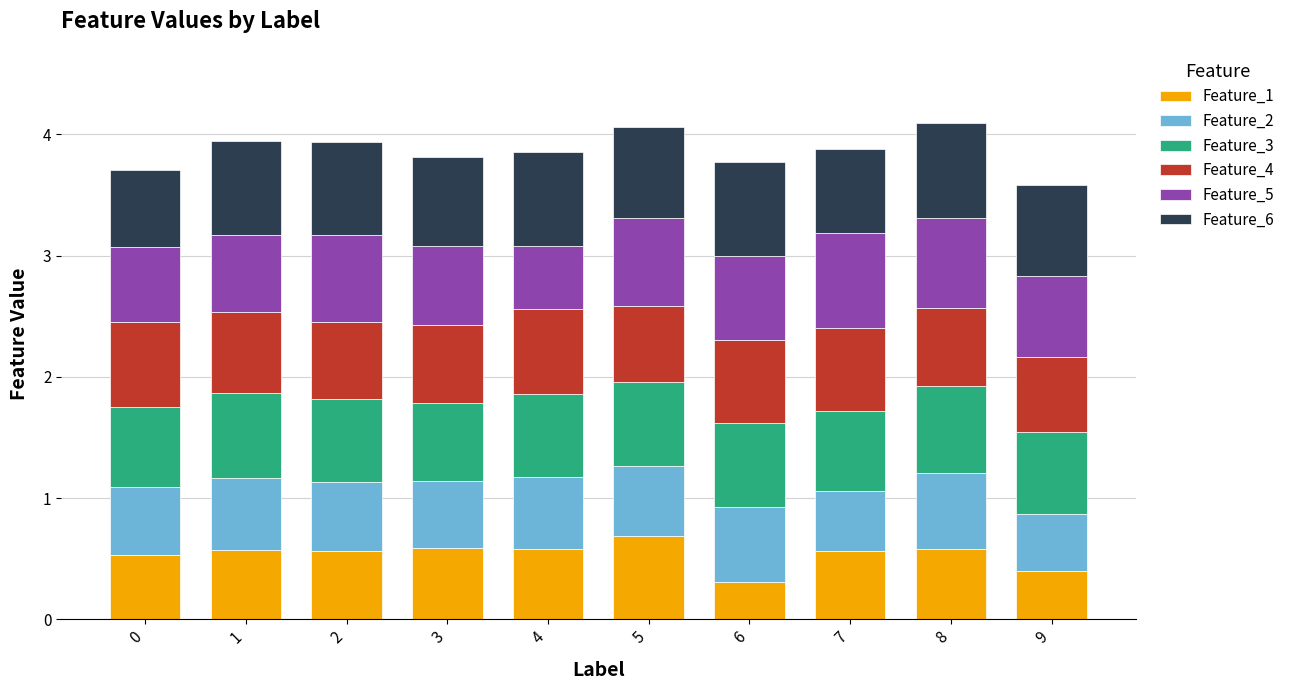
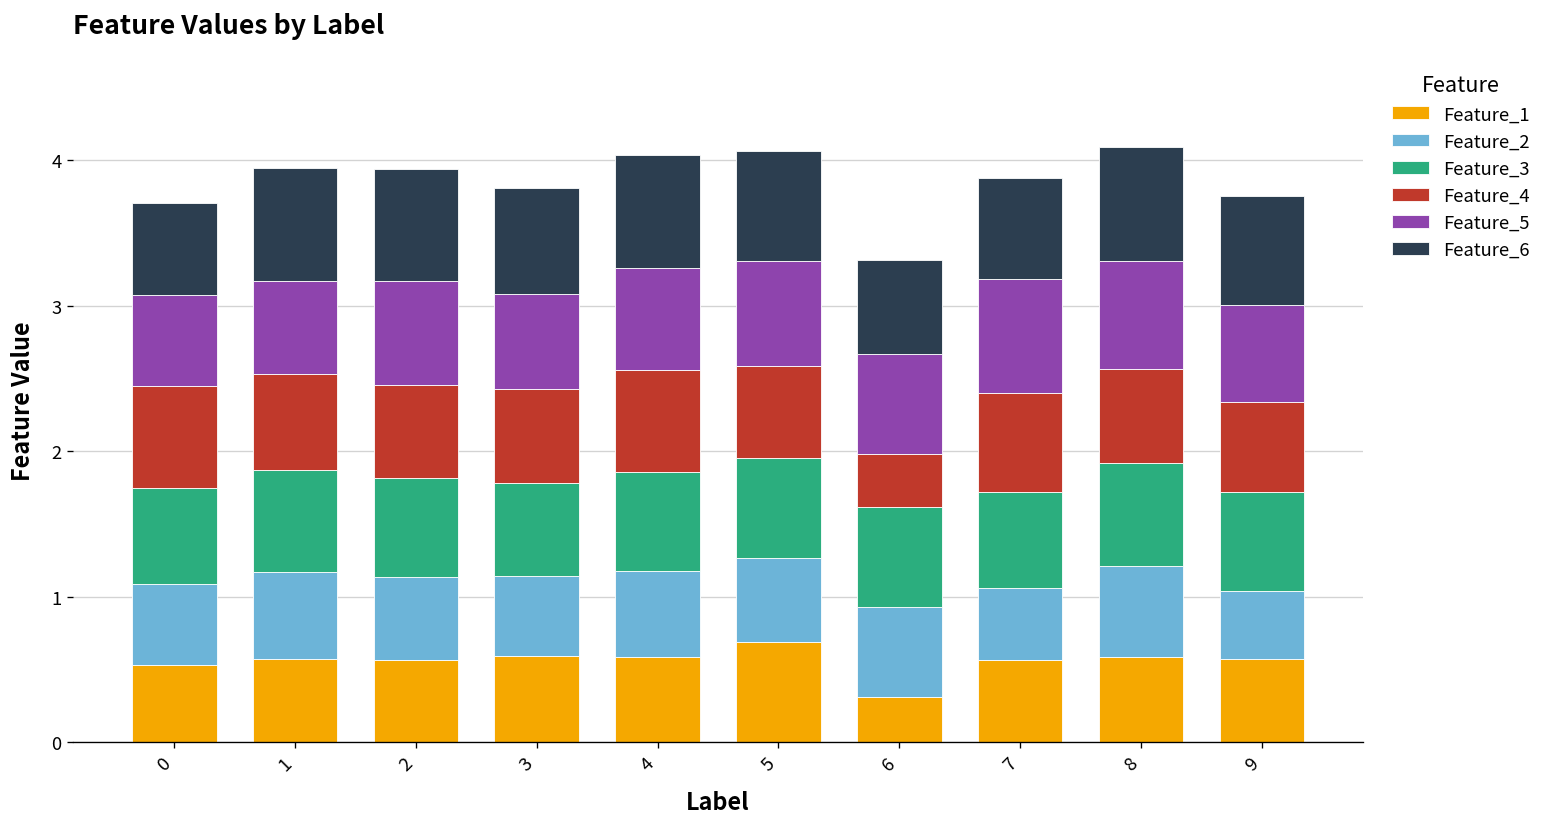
  {
    "Feature_1": {
      "0": 0.53,
      "1": 0.57,
      "2": 0.57,
      "3": 0.59,
      "4": 0.58,
      "5": 0.69,
      "6": 0.31,
      "7": 0.56,
      "8": 0.58,
-     "9": 0.40
+     "9": 0.57
    },
    "Feature_2": {
      "0": 0.56,
      "1": 0.60,
      "2": 0.57,
      "3": 0.55,
      "4": 0.59,
      "5": 0.57,
      "6": 0.62,
      "7": 0.50,
      "8": 0.63,
      "9": 0.47
    },
    "Feature_3": {
      "0": 0.66,
      "1": 0.70,
      "2": 0.68,
      "3": 0.64,
      "4": 0.68,
      "5": 0.69,
      "6": 0.69,
      "7": 0.66,
      "8": 0.71,
      "9": 0.68
    },
    "Feature_4": {
      "0": 0.70,
      "1": 0.66,
      "2": 0.64,
      "3": 0.64,
      "4": 0.70,
      "5": 0.63,
-     "6": 0.69,
+     "6": 0.37,
      "7": 0.68,
      "8": 0.65,
      "9": 0.62
    },
    "Feature_5": {
      "0": 0.62,
      "1": 0.64,
      "2": 0.71,
      "3": 0.66,
-     "4": 0.52,
+     "4": 0.70,
      "5": 0.72,
      "6": 0.69,
      "7": 0.79,
      "8": 0.74,
      "9": 0.66
    },
    "Feature_6": {
      "0": 0.64,
      "1": 0.78,
      "2": 0.77,
      "3": 0.73,
      "4": 0.77,
      "5": 0.76,
-     "6": 0.78,
+     "6": 0.64,
      "7": 0.69,
      "8": 0.78,
      "9": 0.75
    }
  }
